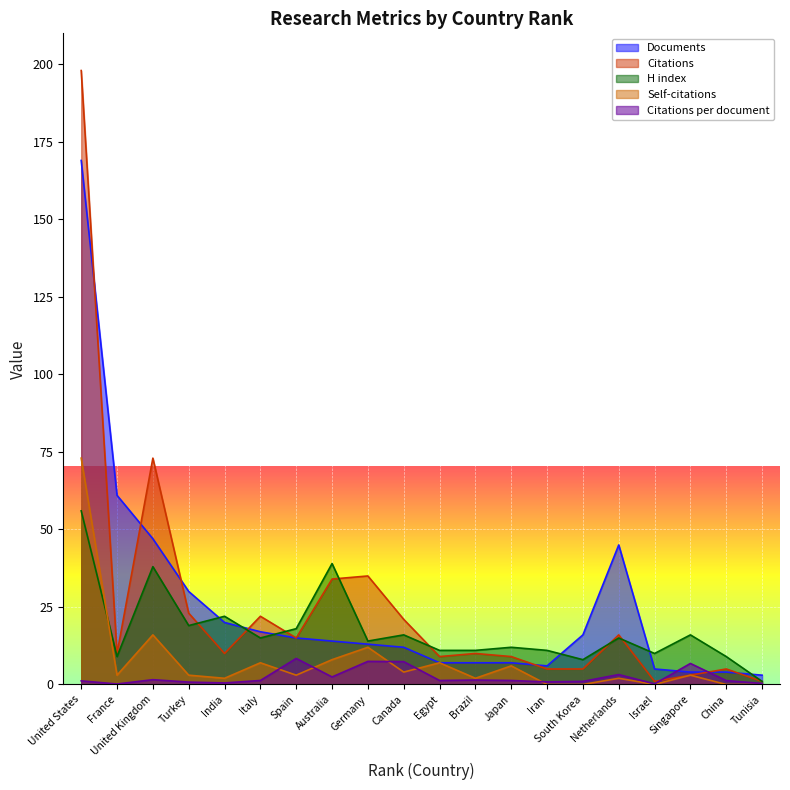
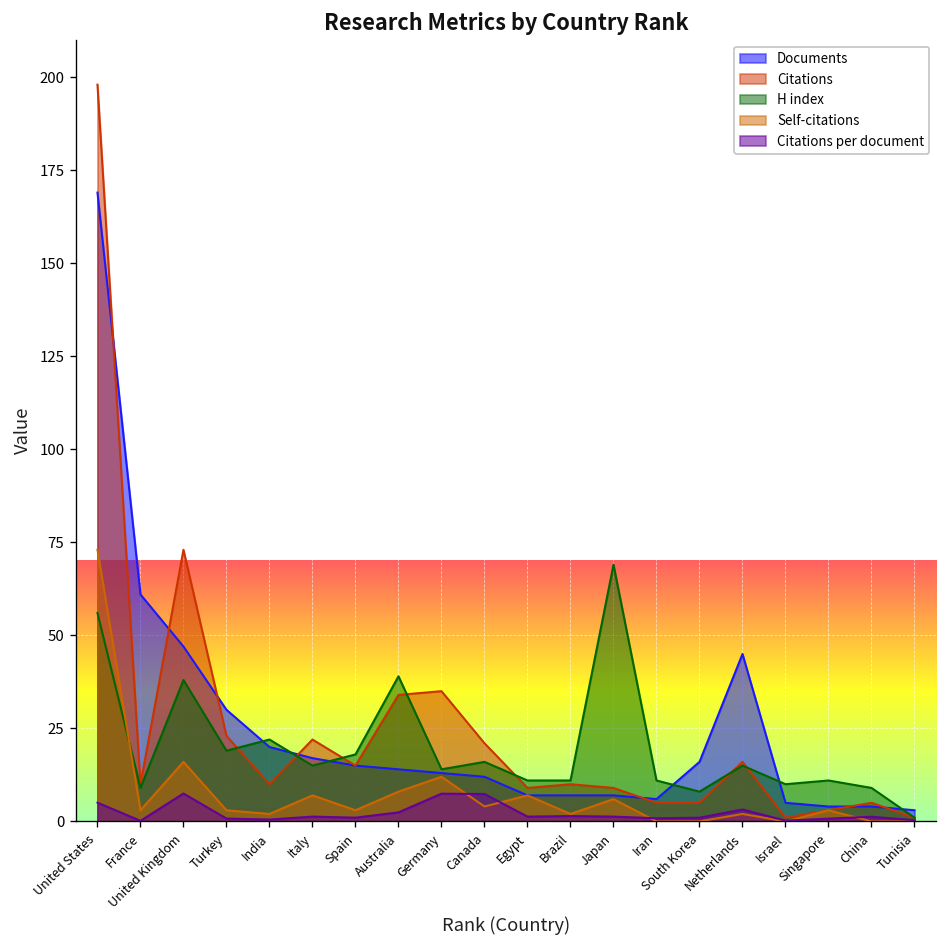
  {
    "Documents": {
      "United States": 169,
      "France": 61,
      "United Kingdom": 47,
      "Turkey": 30,
      "India": 20,
      "Italy": 17,
      "Australia": 14,
      "Germany": 13,
      "Canada": 12,
      "Brazil": 7,
      "Japan": 7,
      "Iran": 6,
      "South Korea": 16,
      "Netherlands": 45,
      "Israel": 5,
      "Singapore": 4,
      "China": 4,
      "Tunisia": 3
    },
    "H index": {
      "United States": 56,
      "France": 9,
      "United Kingdom": 38,
      "Turkey": 19,
      "India": 22,
      "Italy": 15,
      "Spain": 18,
      "Australia": 39,
      "Germany": 14,
      "Canada": 16,
      "Egypt": 11,
      "Brazil": 11,
-     "Japan": 12,
+     "Japan": 69,
      "Iran": 11,
      "South Korea": 8,
      "Netherlands": 15,
      "Israel": 10,
-     "Singapore": 16,
+     "Singapore": 11,
      "China": 9
    },
    "Citations per document": {
-     "United States": 1,
+     "United States": 5,
      "France": 0,
-     "United Kingdom": 2,
+     "United Kingdom": 8,
      "Turkey": 1,
      "India": 1,
      "Italy": 1,
-     "Spain": 8,
+     "Spain": 1,
      "Australia": 2,
      "Germany": 7,
      "Canada": 7,
      "Egypt": 1,
      "Japan": 1,
      "Iran": 1,
      "South Korea": 1,
      "Netherlands": 3,
-     "Singapore": 7,
+     "Singapore": 1,
      "China": 1
    }
  }
